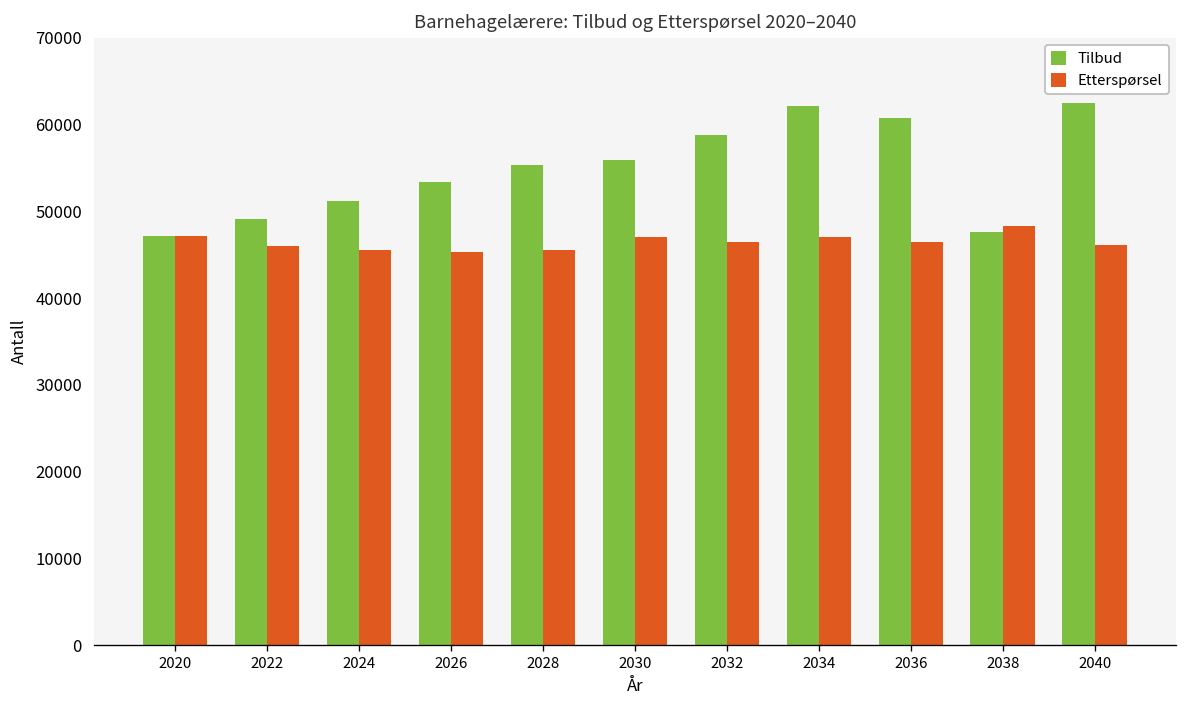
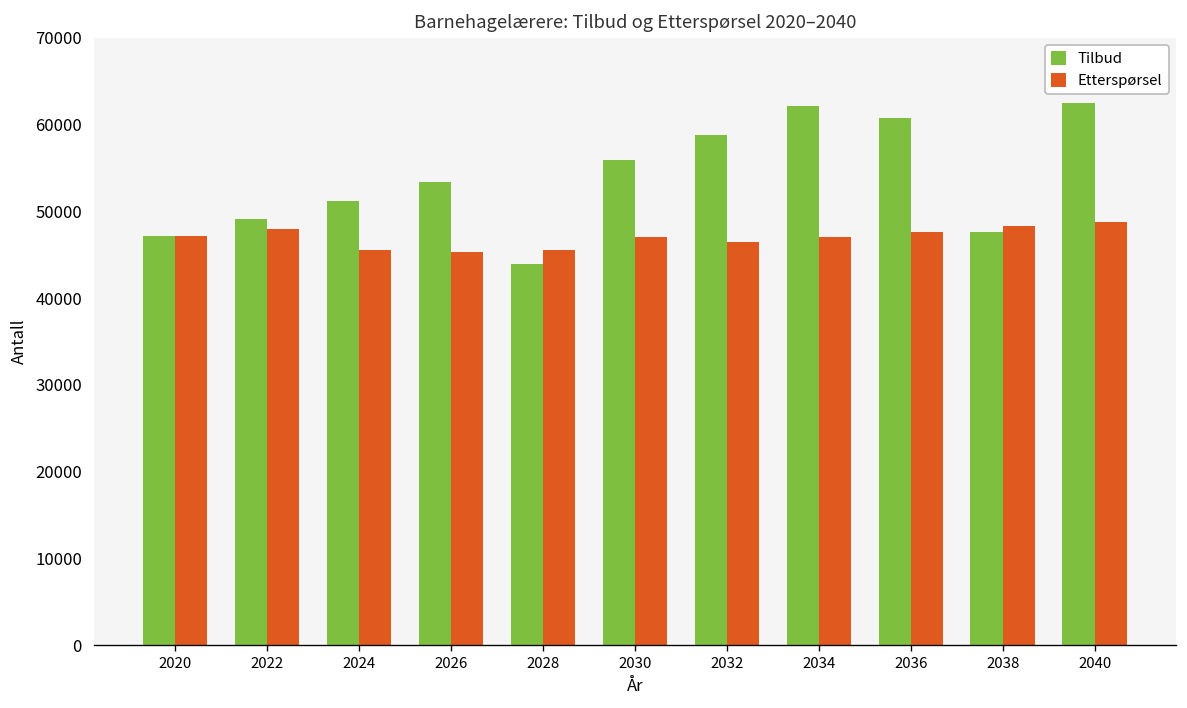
  {
    "Tilbud": {
      "2020": 47000,
      "2022": 49000,
      "2024": 51000,
      "2026": 53000,
-     "2028": 55000,
+     "2028": 44000,
      "2030": 56000,
      "2032": 59000,
      "2034": 62000,
      "2036": 61000,
      "2038": 48000,
      "2040": 62000
    },
    "Etterspørsel": {
      "2020": 47000,
-     "2022": 46000,
+     "2022": 48000,
      "2024": 46000,
      "2026": 45000,
      "2028": 46000,
      "2030": 47000,
      "2032": 46000,
      "2034": 47000,
-     "2036": 46000,
+     "2036": 48000,
      "2038": 48000,
-     "2040": 46000
+     "2040": 49000
    }
  }
